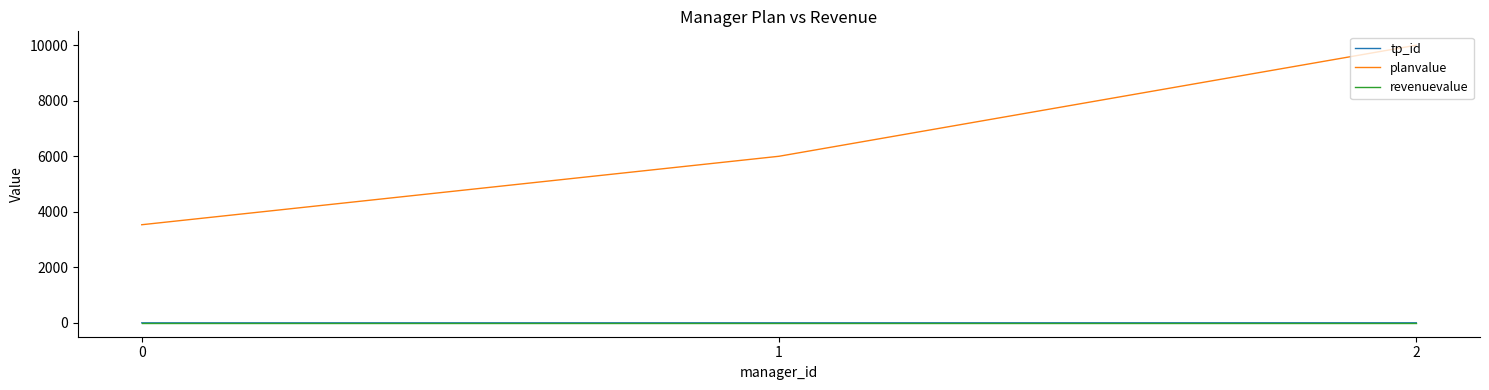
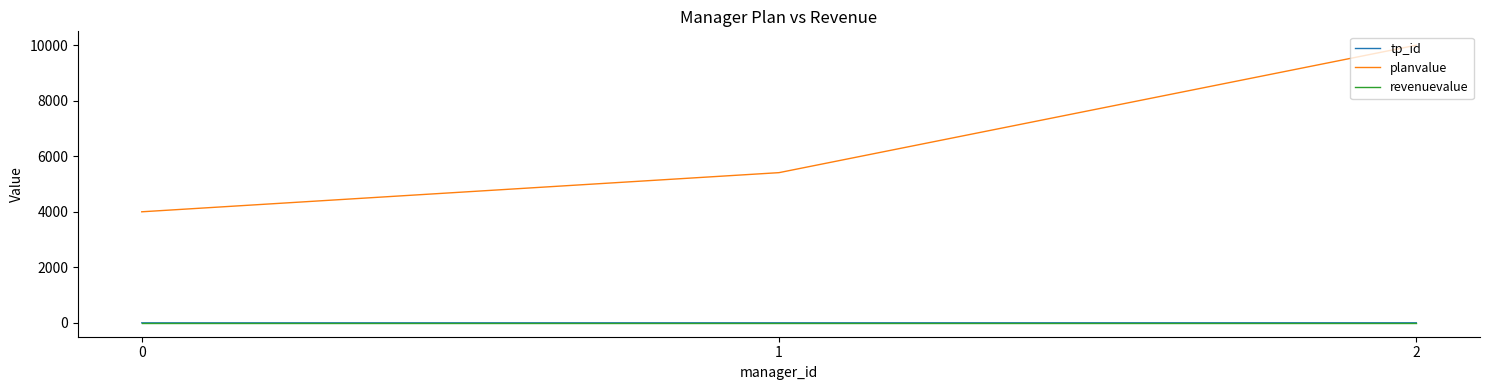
  {
    "revenuevalue": {
      "0": 0,
      "1": 0,
      "2": 0
    },
    "planvalue": {
-     "0": 3500,
-     "1": 6000
+     "0": 4000,
+     "1": 5400
    }
  }
